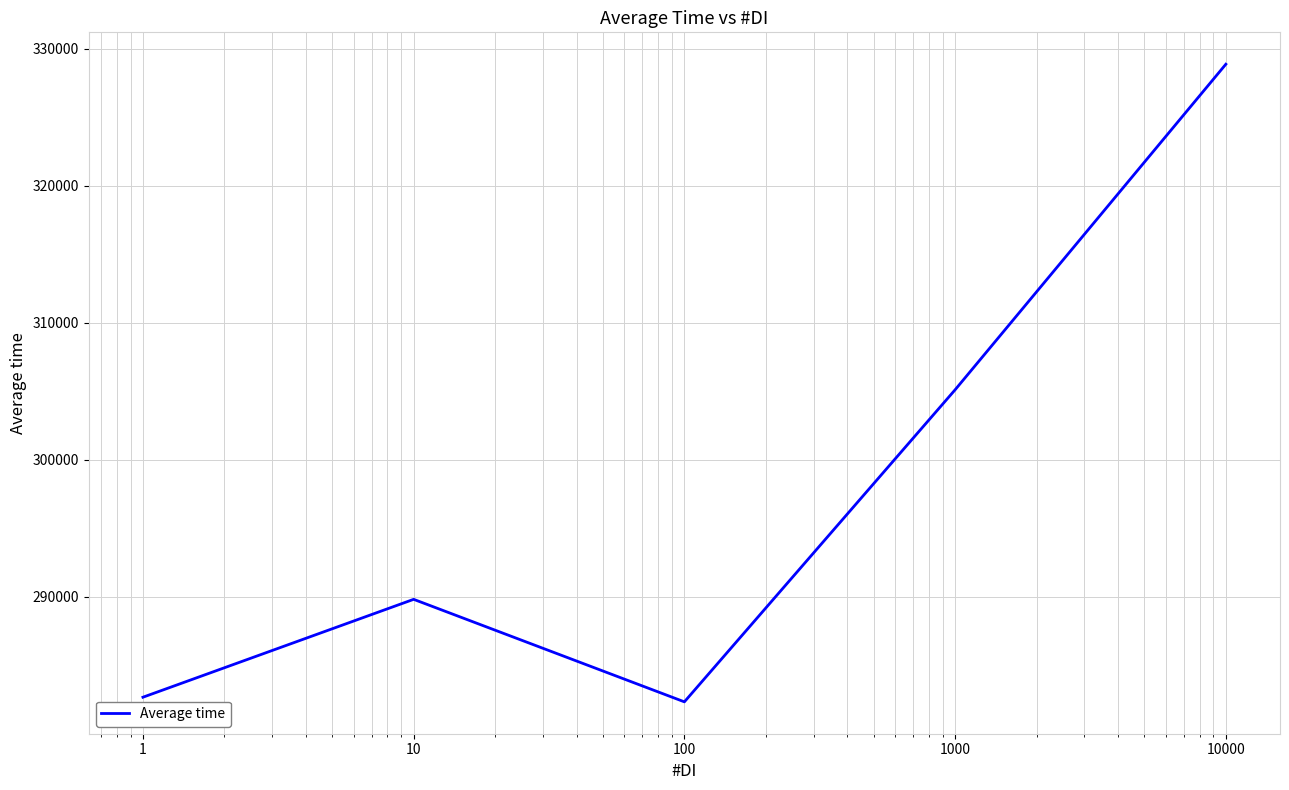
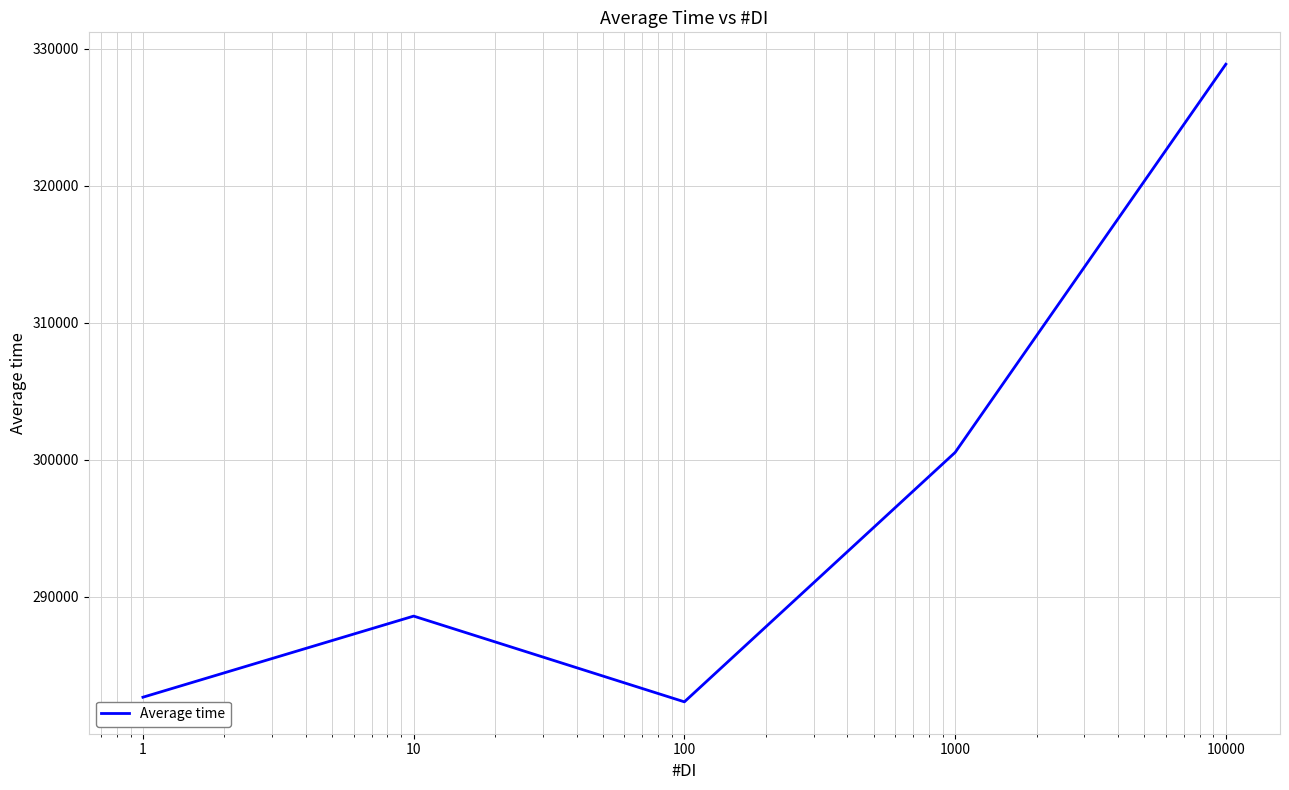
  {
    "1": 282700,
-   "10": 289800,
+   "10": 288600,
    "100": 282300,
-   "1000": 305100,
+   "1000": 300500,
    "10000": 328900
  }
